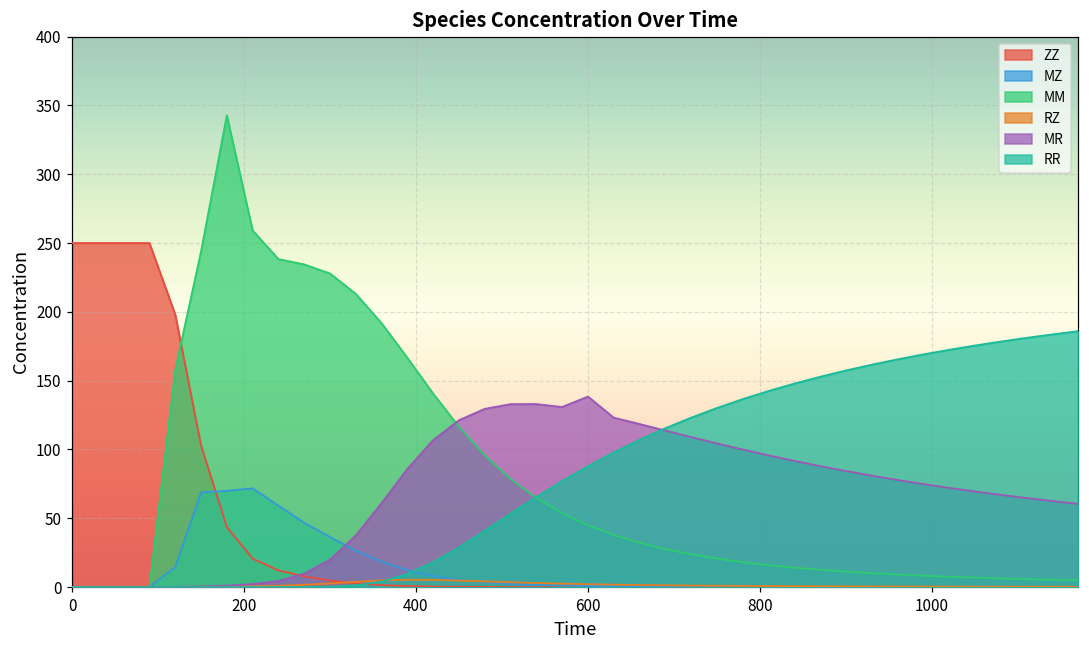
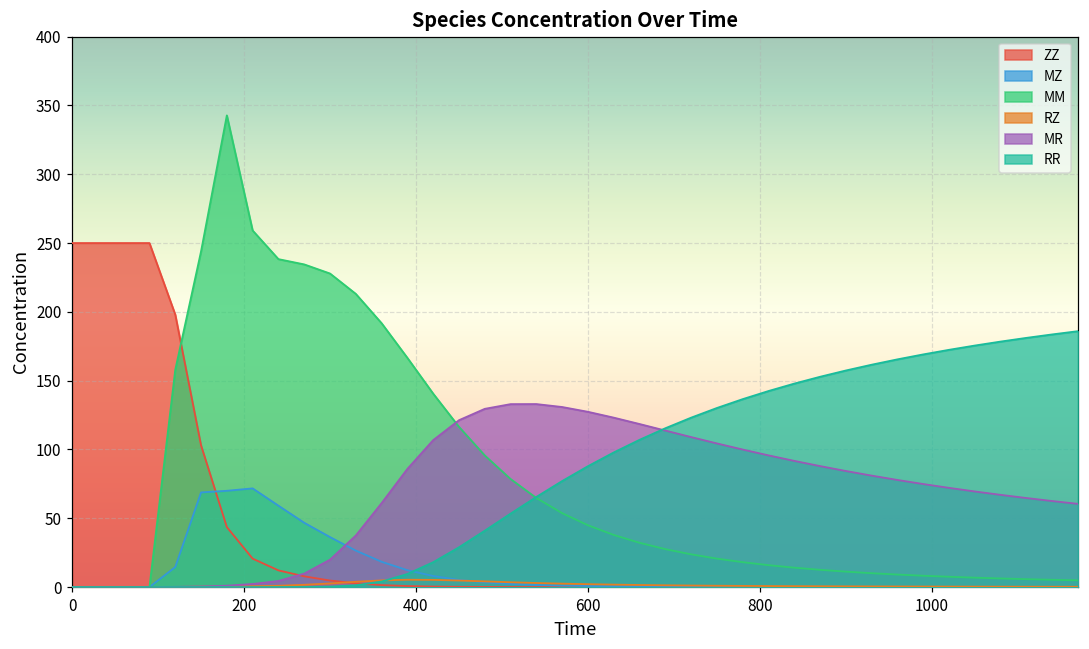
  {
    "MR": {
-     "600": 138
+     "600": 127
    }
  }
